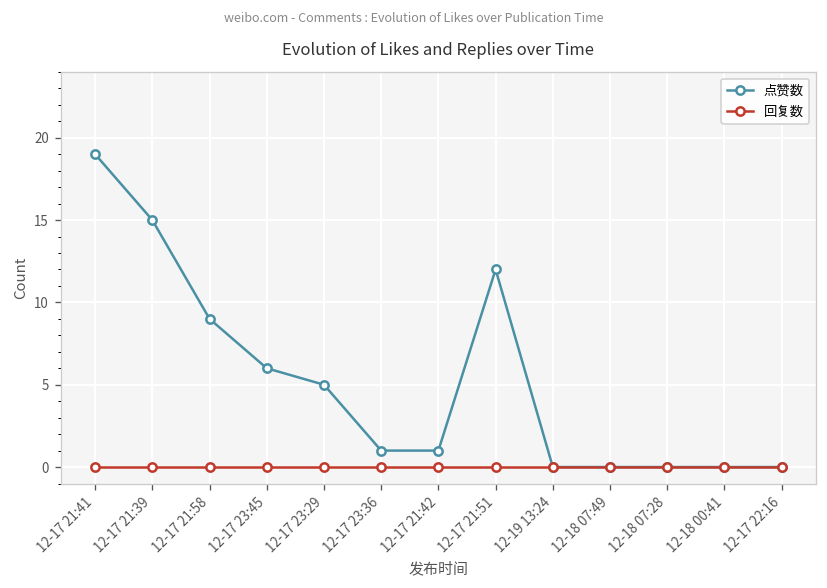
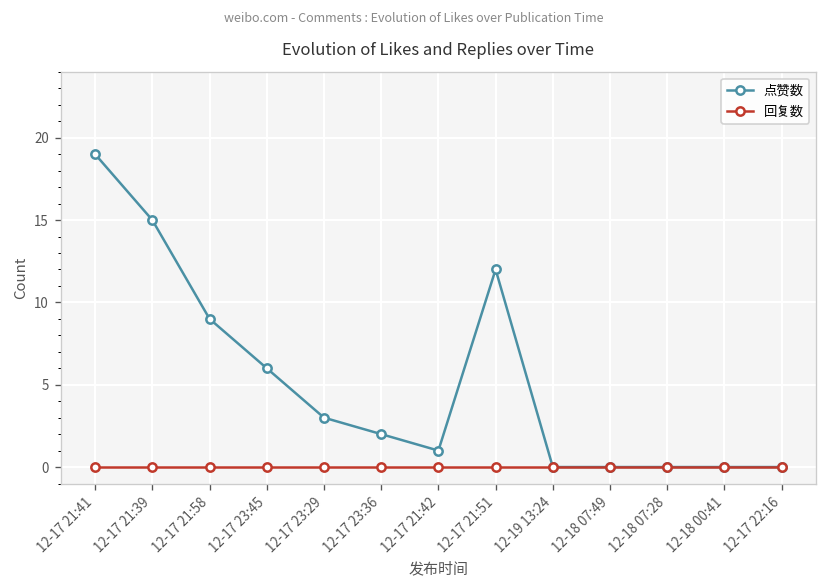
  {
    "点赞数": {
      "12-17 21:41": 19,
      "12-17 21:39": 15,
      "12-17 21:58": 9,
      "12-17 23:45": 6,
-     "12-17 23:29": 5,
-     "12-17 23:36": 1,
+     "12-17 23:29": 3,
+     "12-17 23:36": 2,
      "12-17 21:42": 1,
      "12-17 21:51": 12
    },
    "回复数": {
      "12-17 21:41": 0,
      "12-17 21:39": 0,
      "12-17 21:58": 0,
      "12-17 23:45": 0,
      "12-17 23:29": 0,
      "12-17 23:36": 0,
      "12-17 21:42": 0,
      "12-17 21:51": 0
    }
  }
